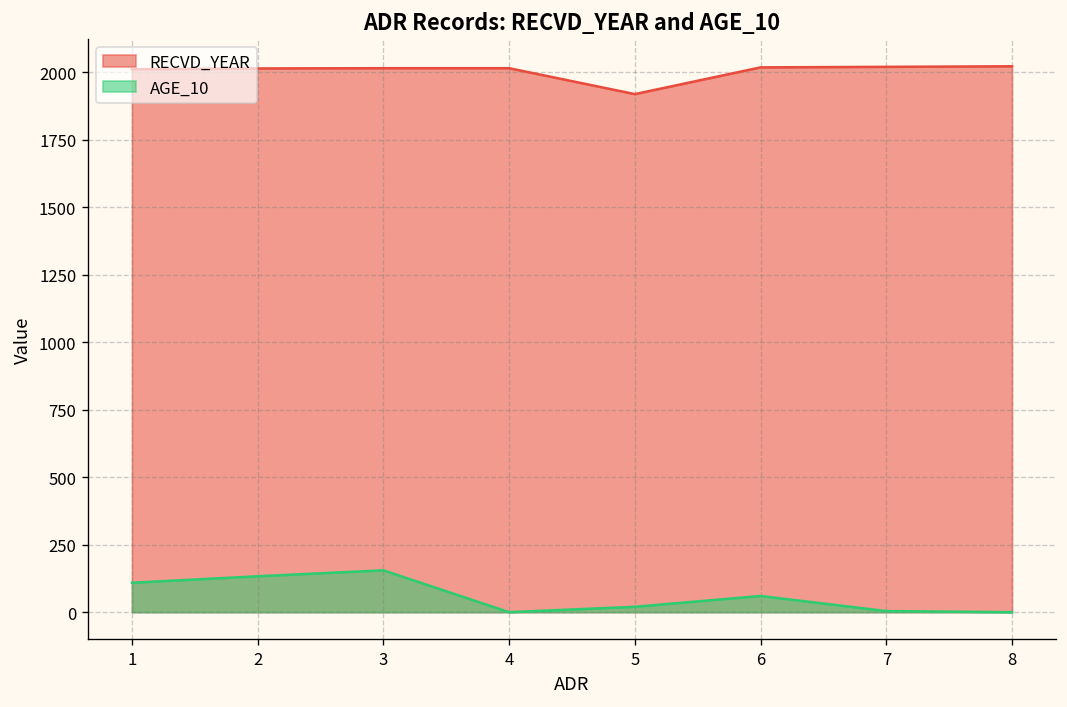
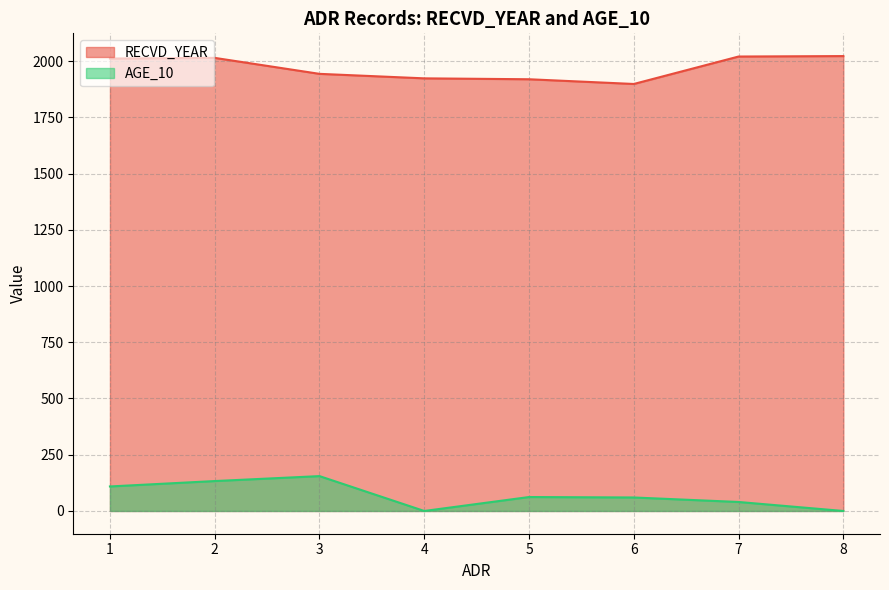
  {
    "RECVD_YEAR": {
      "2": 2010,
-     "3": 2020,
-     "4": 2020,
+     "3": 1940,
+     "4": 1920,
      "5": 1920,
-     "6": 2020,
+     "6": 1900,
      "7": 2020,
      "8": 2020
    },
    "AGE_10": {
      "1": 110,
      "2": 130,
      "3": 160,
      "4": 0,
-     "5": 20,
+     "5": 60,
      "6": 60,
-     "7": 0,
+     "7": 40,
      "8": 0
    }
  }
